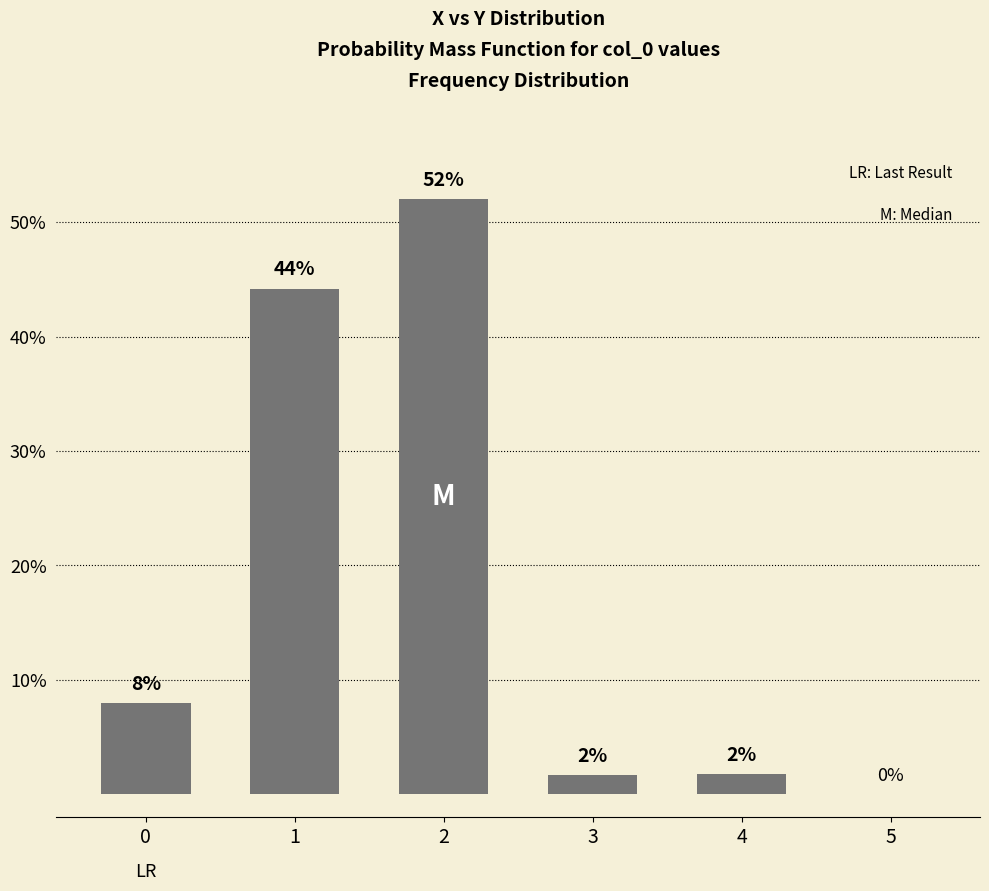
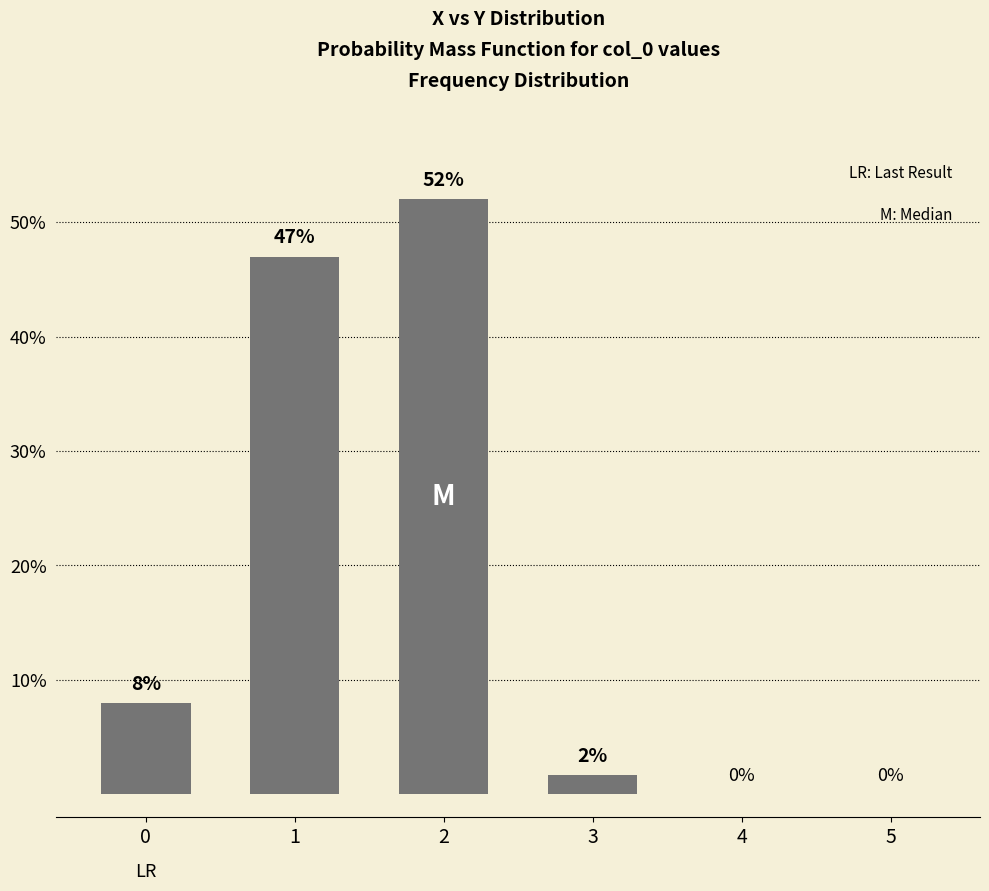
  {
    "0": "8%",
-   "1": "44%",
+   "1": "47%",
    "2": "52%",
    "3": "2%",
-   "4": "2%",
+   "4": "0%",
    "5": "0%"
  }
